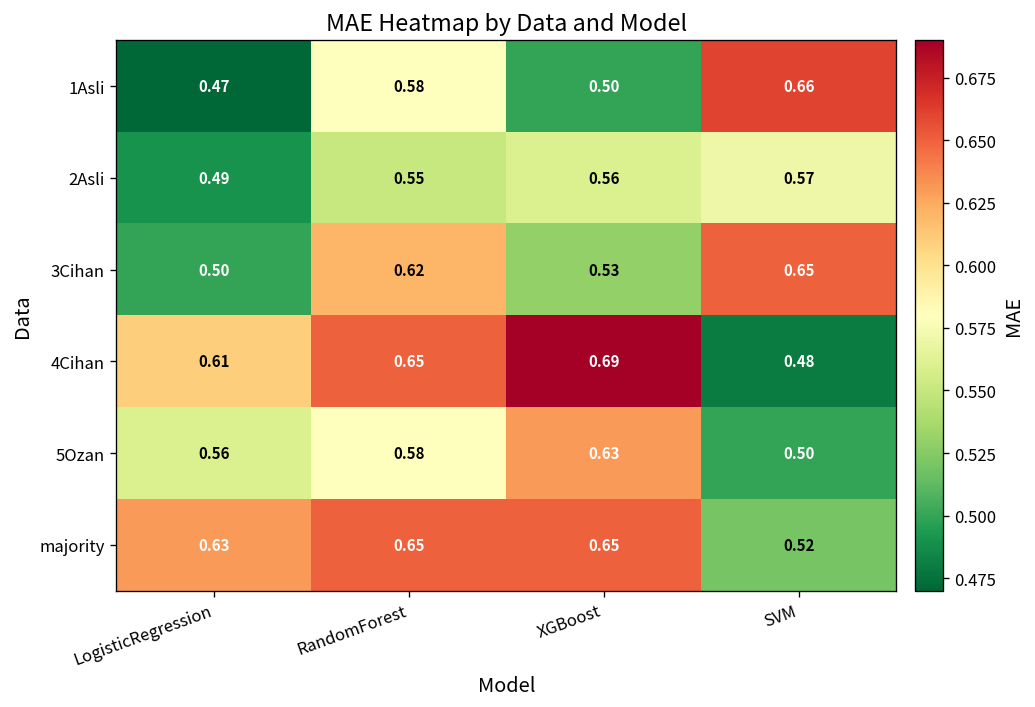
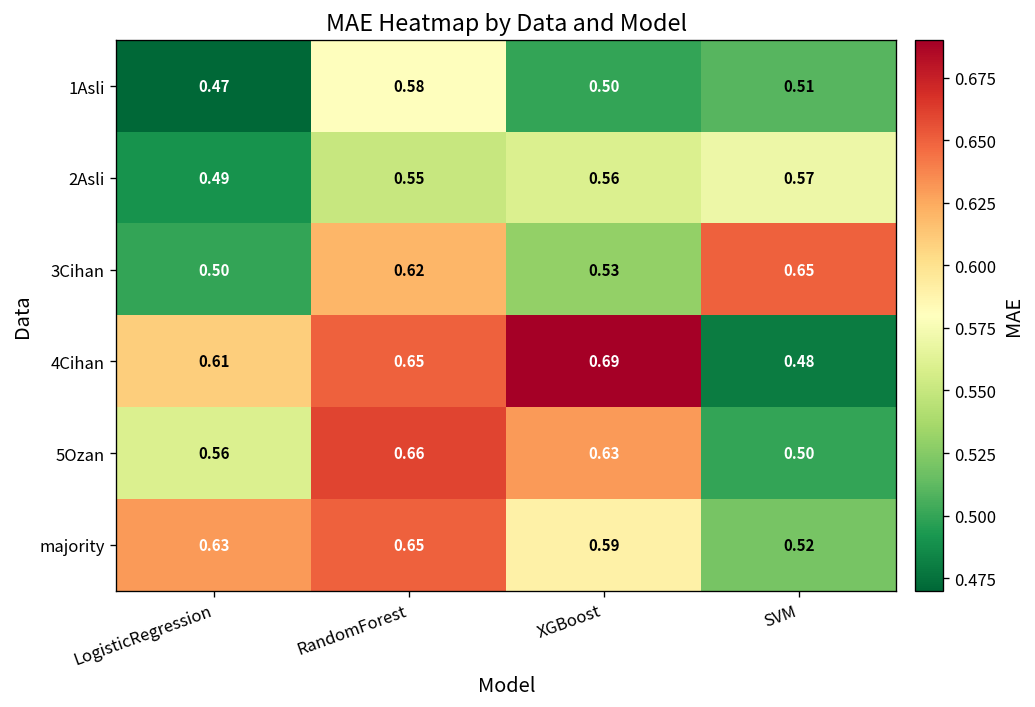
  {
    "1Asli": {
      "LogisticRegression": 0.47,
      "RandomForest": 0.58,
      "XGBoost": 0.50,
-     "SVM": 0.66
+     "SVM": 0.51
    },
    "2Asli": {
      "LogisticRegression": 0.49,
      "RandomForest": 0.55,
      "XGBoost": 0.56,
      "SVM": 0.57
    },
    "3Cihan": {
      "LogisticRegression": 0.50,
      "RandomForest": 0.62,
      "XGBoost": 0.53,
      "SVM": 0.65
    },
    "4Cihan": {
      "LogisticRegression": 0.61,
      "RandomForest": 0.65,
      "XGBoost": 0.69,
      "SVM": 0.48
    },
    "5Ozan": {
      "LogisticRegression": 0.56,
-     "RandomForest": 0.58,
+     "RandomForest": 0.66,
      "XGBoost": 0.63,
      "SVM": 0.50
    },
    "majority": {
      "LogisticRegression": 0.63,
      "RandomForest": 0.65,
-     "XGBoost": 0.65,
+     "XGBoost": 0.59,
      "SVM": 0.52
    }
  }
